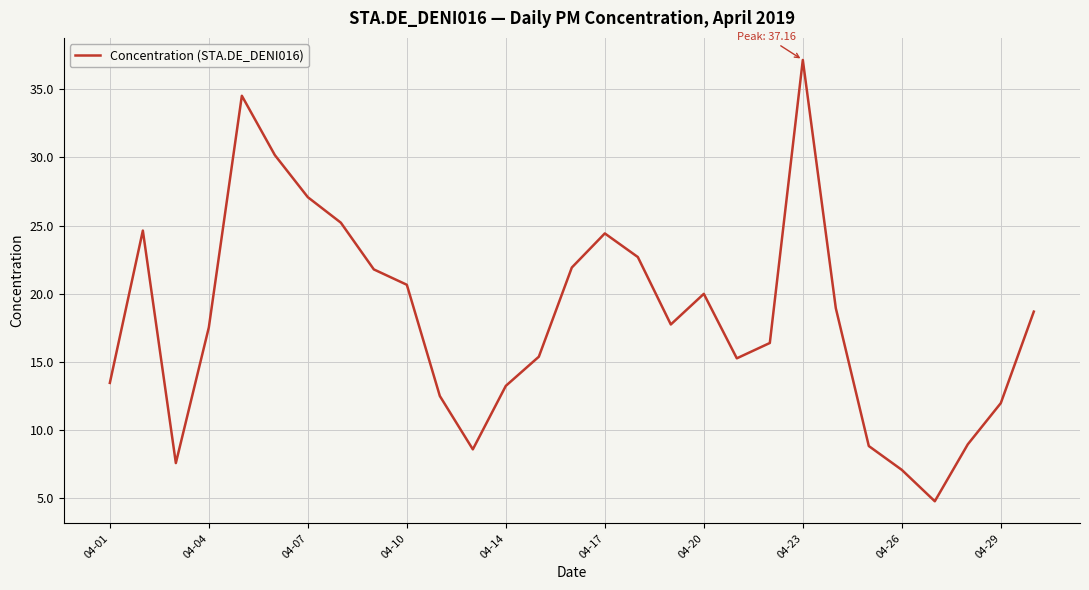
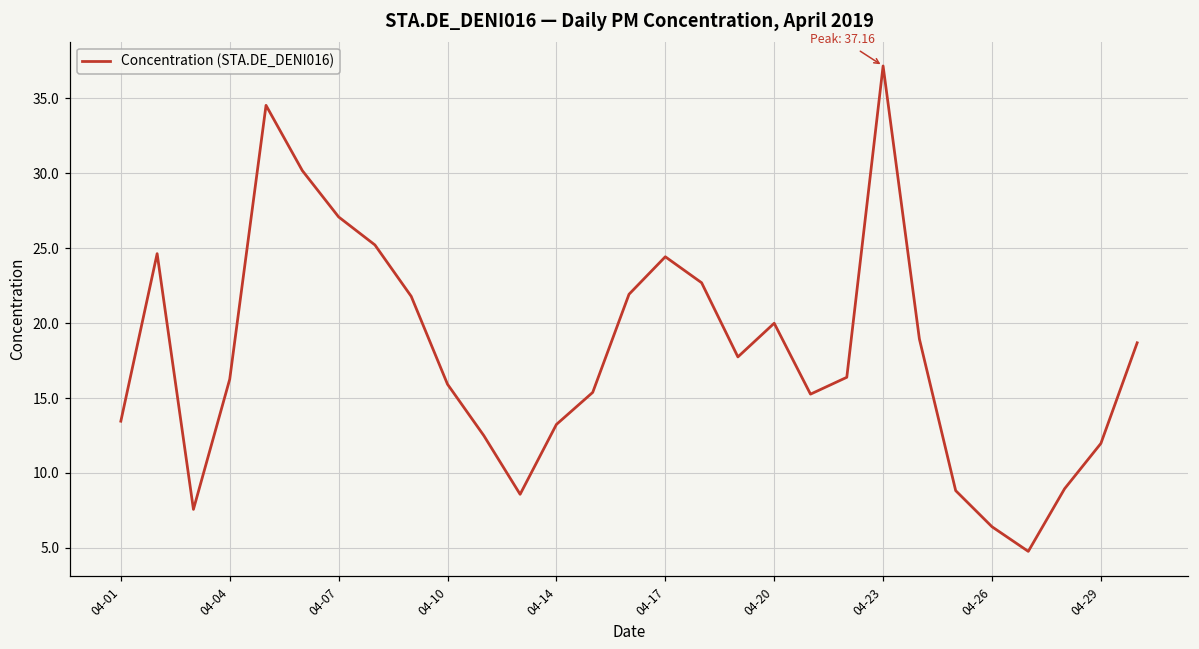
  {
    "04-01": 13.5,
-   "04-04": 17.5,
+   "04-04": 16.3,
    "04-07": 27.1,
-   "04-10": 20.7,
+   "04-10": 15.9,
    "04-14": 13.2,
    "04-17": 24.4,
    "04-20": 20.0,
-   "04-26": 7.1,
+   "04-26": 6.4,
    "04-29": 12.0
  }
